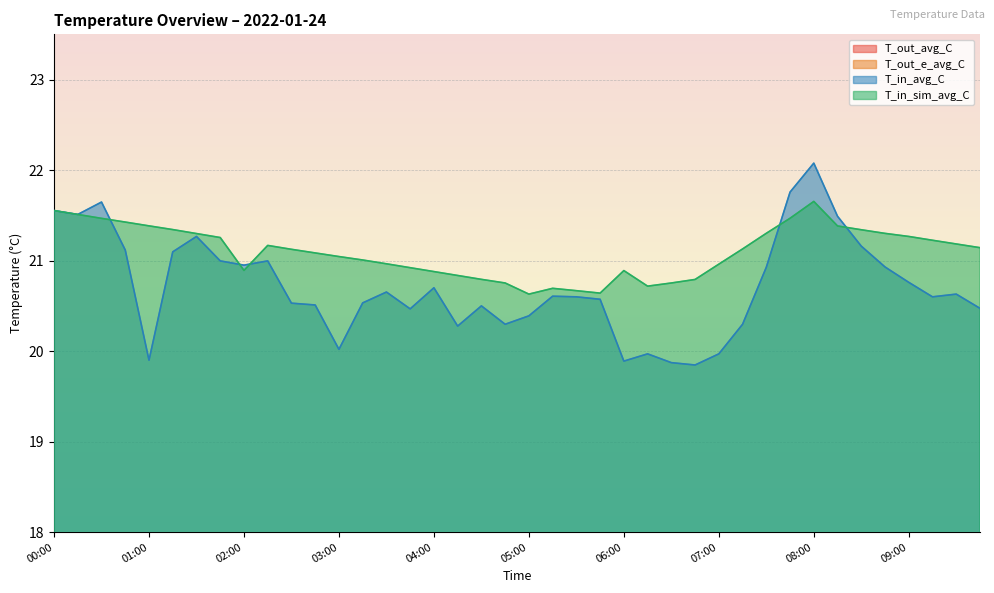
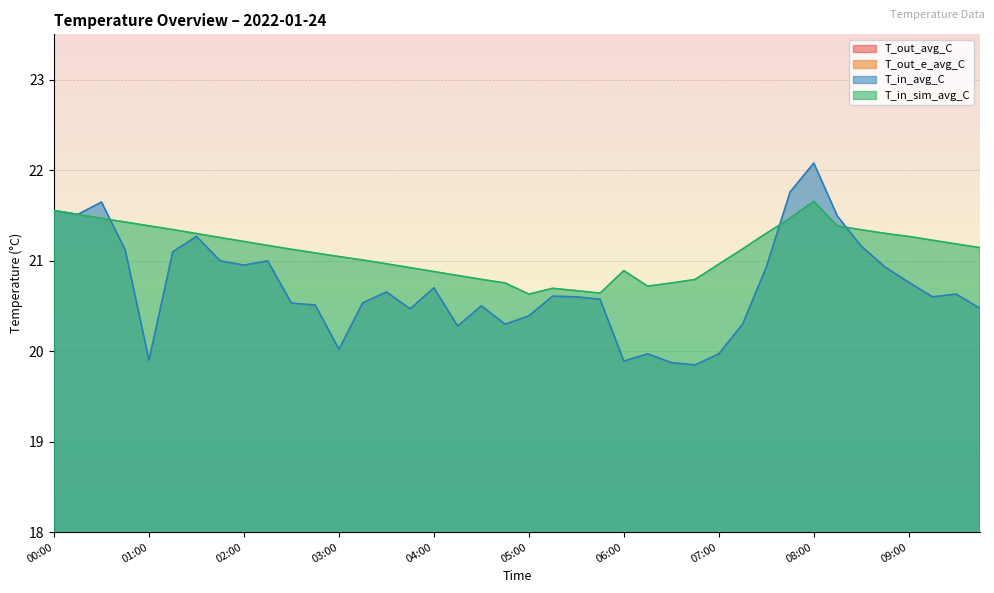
  {
    "T_in_avg_C": {
      "01:00": 19.9,
      "02:00": 21.0,
      "03:00": 20.0,
      "04:00": 20.7,
      "05:00": 20.4,
      "06:00": 19.9,
      "07:00": 20.0,
      "08:00": 22.1,
      "09:00": 20.8
    },
    "T_in_sim_avg_C": {
      "01:00": 21.4,
-     "02:00": 20.9,
+     "02:00": 21.2,
      "03:00": 21.0,
      "04:00": 20.9,
      "05:00": 20.6,
      "06:00": 20.9,
      "07:00": 21.0,
      "08:00": 21.7,
      "09:00": 21.3
    }
  }
